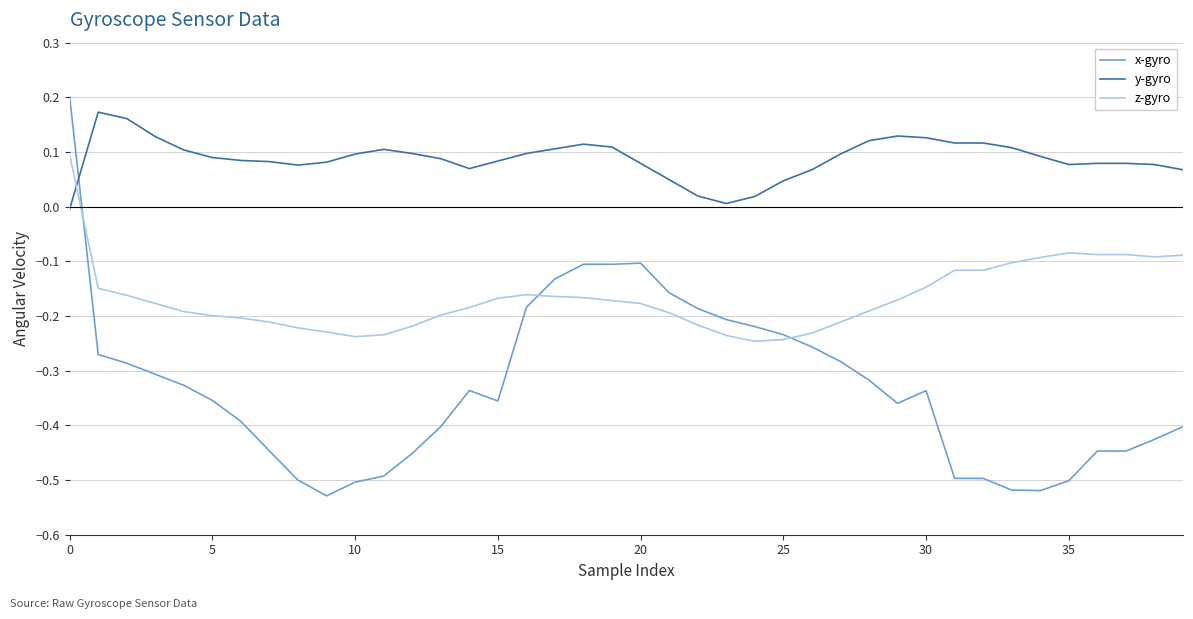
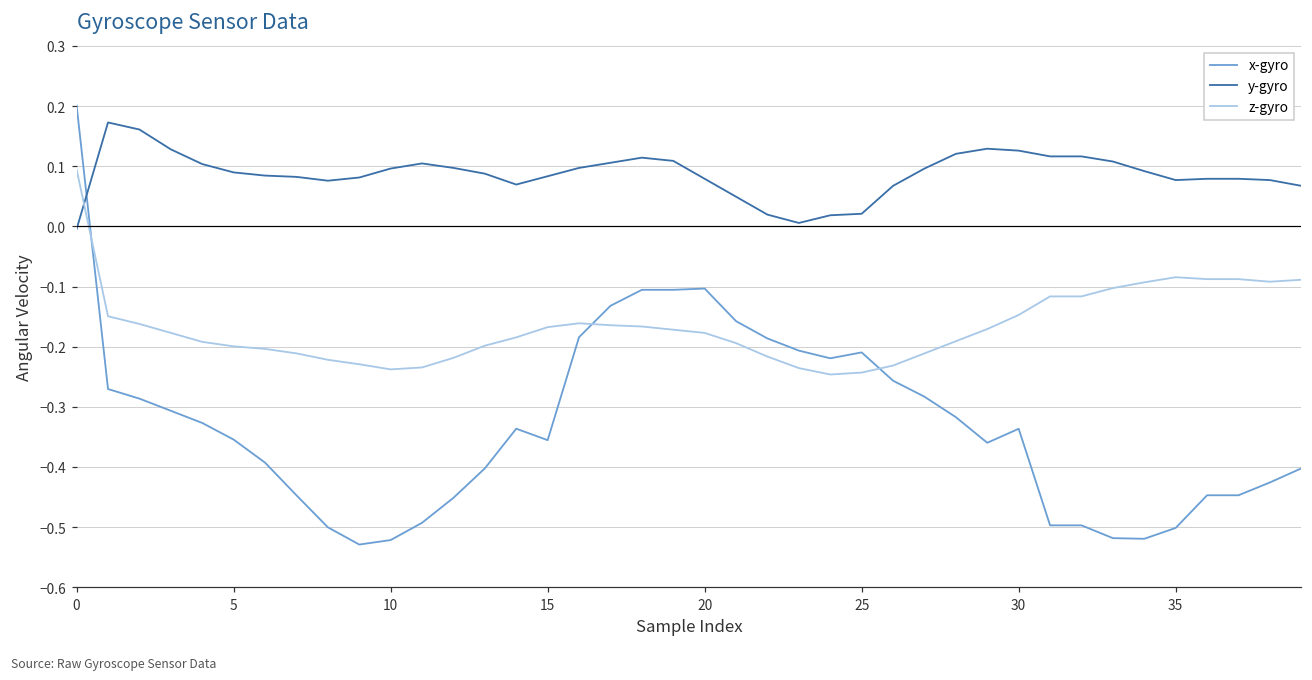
  {
    "x-gyro": {
      "0": 0.20,
      "5": -0.35,
-     "10": -0.50,
+     "10": -0.52,
      "15": -0.36,
      "20": -0.10,
-     "25": -0.23,
+     "25": -0.21,
      "30": -0.34,
      "35": -0.50
    },
    "y-gyro": {
      "0": 0.00,
      "5": 0.09,
      "10": 0.10,
      "15": 0.08,
      "20": 0.08,
-     "25": 0.05,
+     "25": 0.02,
      "30": 0.13,
      "35": 0.08
    },
    "z-gyro": {
      "0": 0.09,
      "5": -0.20,
      "10": -0.24,
      "15": -0.17,
      "20": -0.18,
      "25": -0.24,
      "30": -0.15,
      "35": -0.08
    }
  }
